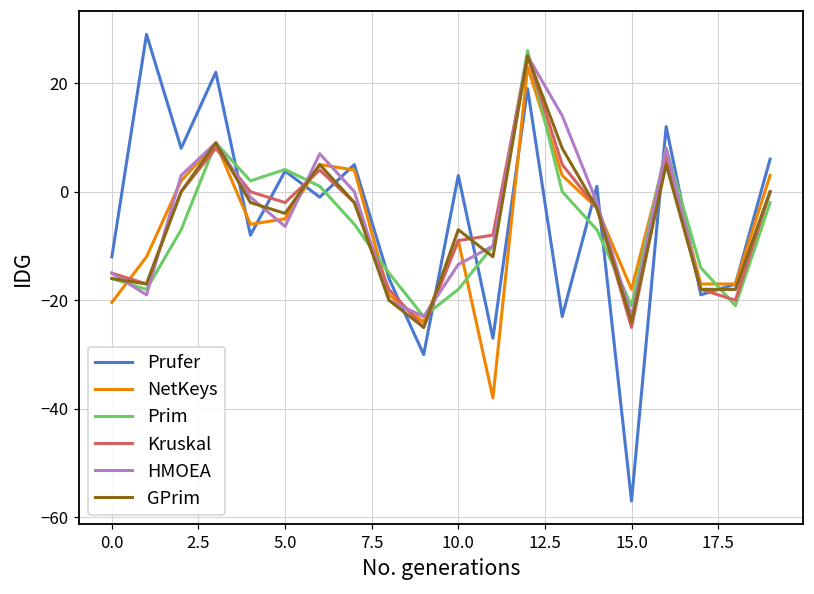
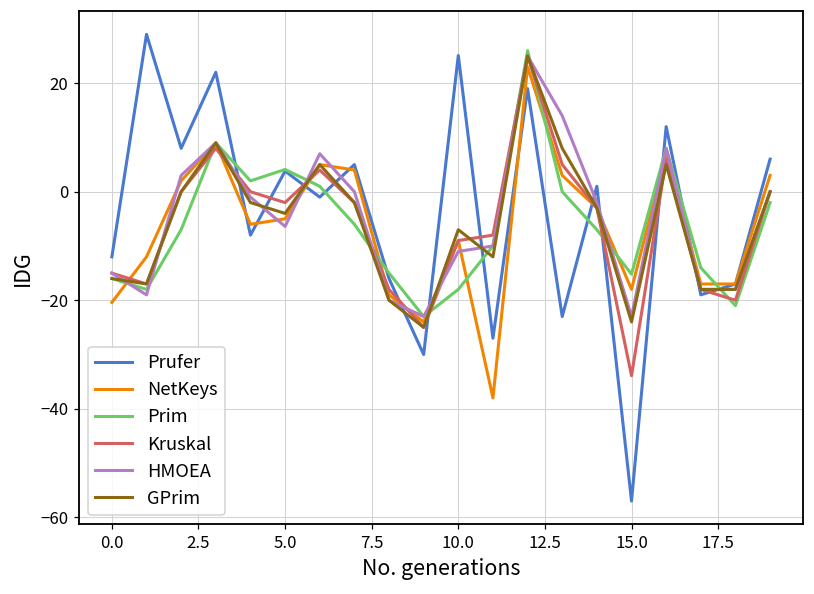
  {
    "Prufer": {
      "0.0": -12,
-     "10.0": 3,
+     "10.0": 25,
      "15.0": -57
    },
    "NetKeys": {
      "0.0": -20,
      "5.0": -5,
      "15.0": -18
    },
    "Prim": {
      "10.0": -18,
-     "15.0": -21
+     "15.0": -15
    },
    "Kruskal": {
      "5.0": -2,
-     "15.0": -25
+     "15.0": -34
    },
    "HMOEA": {
      "5.0": -6,
-     "10.0": -13,
+     "10.0": -11,
      "15.0": -23
    },
    "GPrim": {
      "5.0": -4,
      "10.0": -7,
      "15.0": -24
    }
  }
